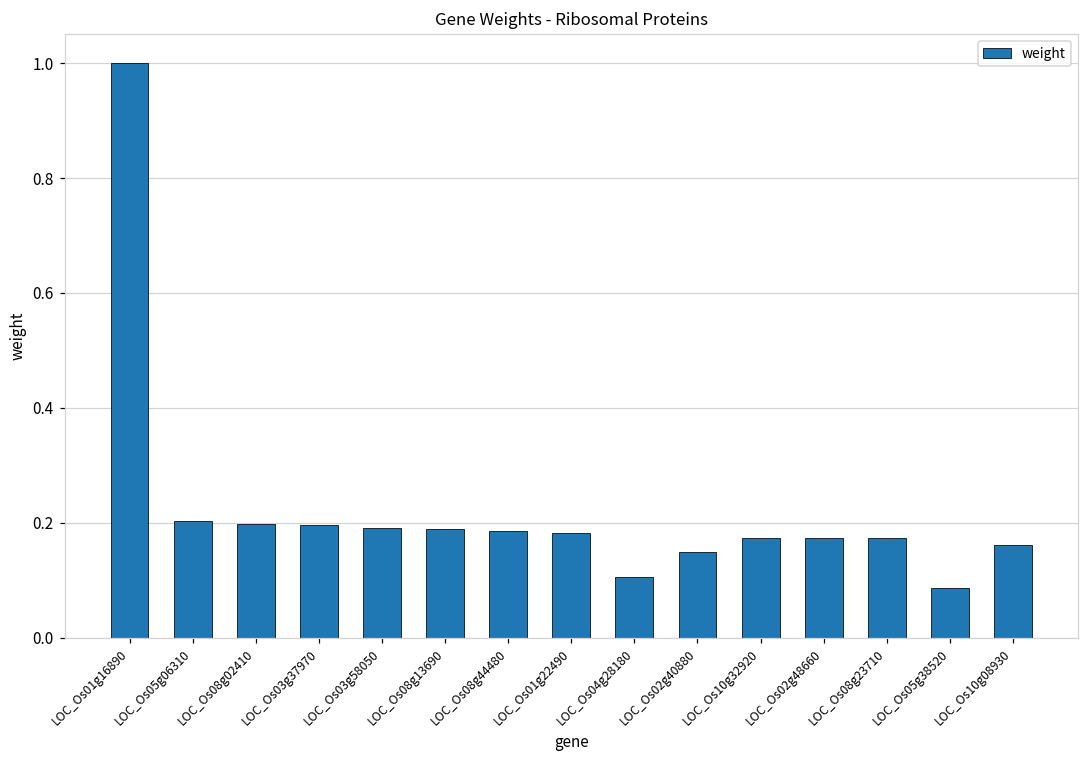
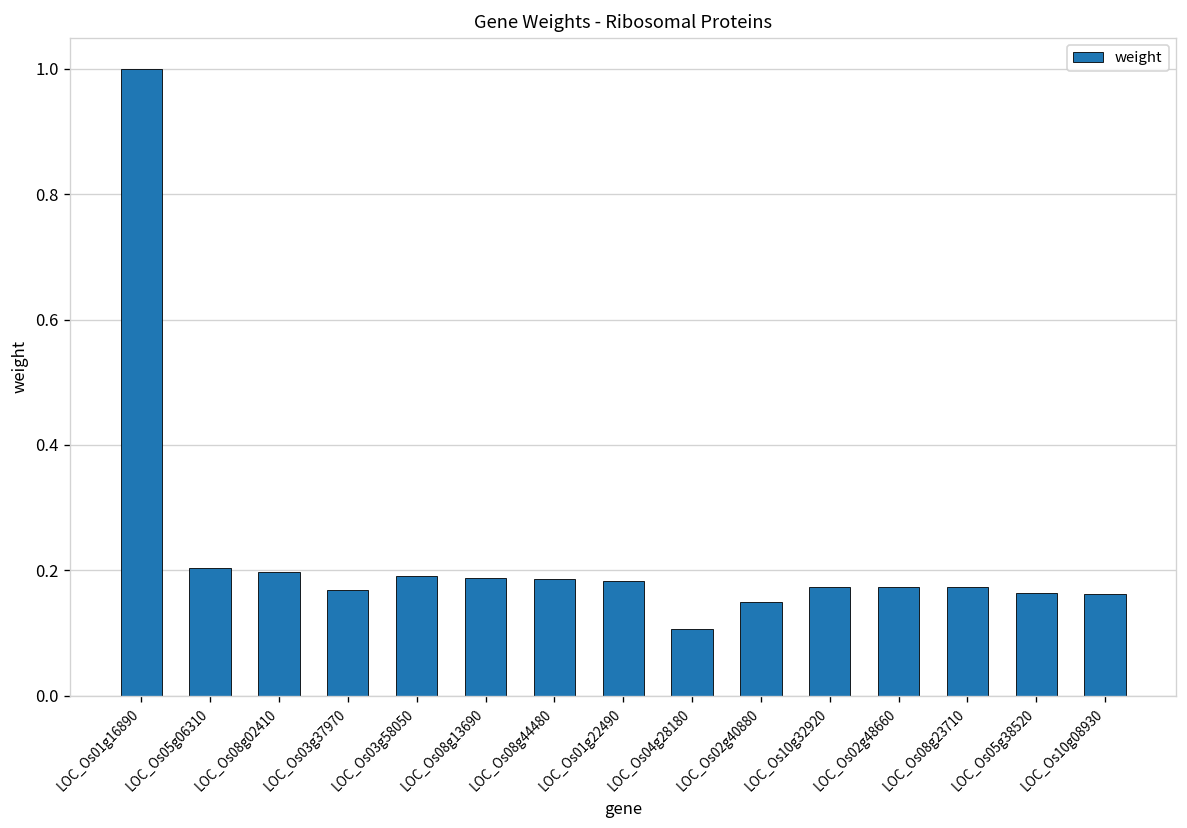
  {
    "LOC_Os01g16890": 1.00,
    "LOC_Os05g06310": 0.20,
    "LOC_Os08g02410": 0.20,
-   "LOC_Os03g37970": 0.20,
+   "LOC_Os03g37970": 0.17,
    "LOC_Os03g58050": 0.19,
    "LOC_Os08g13690": 0.19,
    "LOC_Os08g44480": 0.19,
    "LOC_Os01g22490": 0.18,
    "LOC_Os04g28180": 0.11,
    "LOC_Os02g40880": 0.15,
    "LOC_Os10g32920": 0.17,
    "LOC_Os02g48660": 0.17,
    "LOC_Os08g23710": 0.17,
-   "LOC_Os05g38520": 0.09,
+   "LOC_Os05g38520": 0.16,
    "LOC_Os10g08930": 0.16
  }
